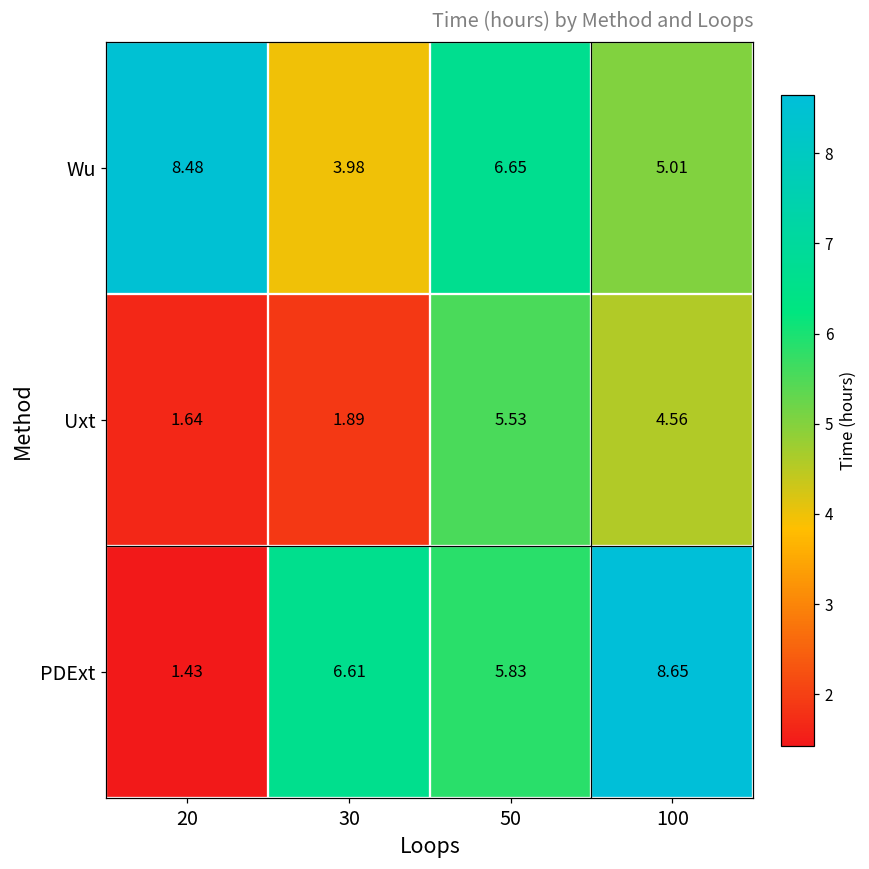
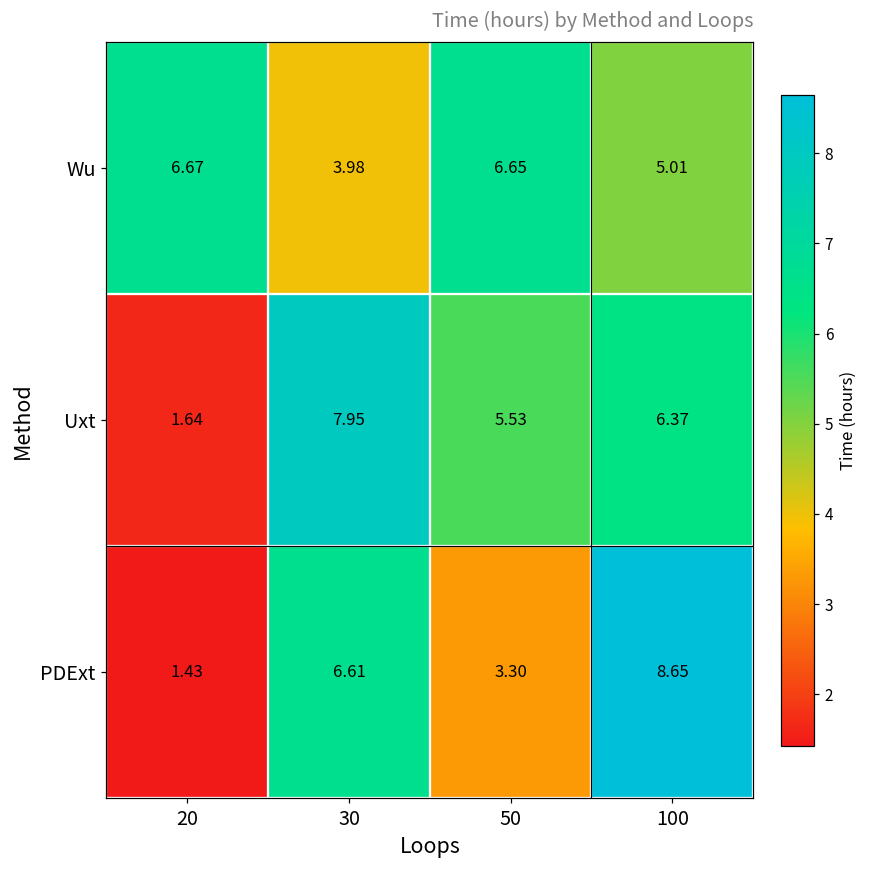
  {
    "Wu": {
-     "20": 8.48,
+     "20": 6.67,
      "30": 3.98,
      "50": 6.65,
      "100": 5.01
    },
    "Uxt": {
      "20": 1.64,
-     "30": 1.89,
+     "30": 7.95,
      "50": 5.53,
-     "100": 4.56
+     "100": 6.37
    },
    "PDExt": {
      "20": 1.43,
      "30": 6.61,
-     "50": 5.83,
+     "50": 3.30,
      "100": 8.65
    }
  }
